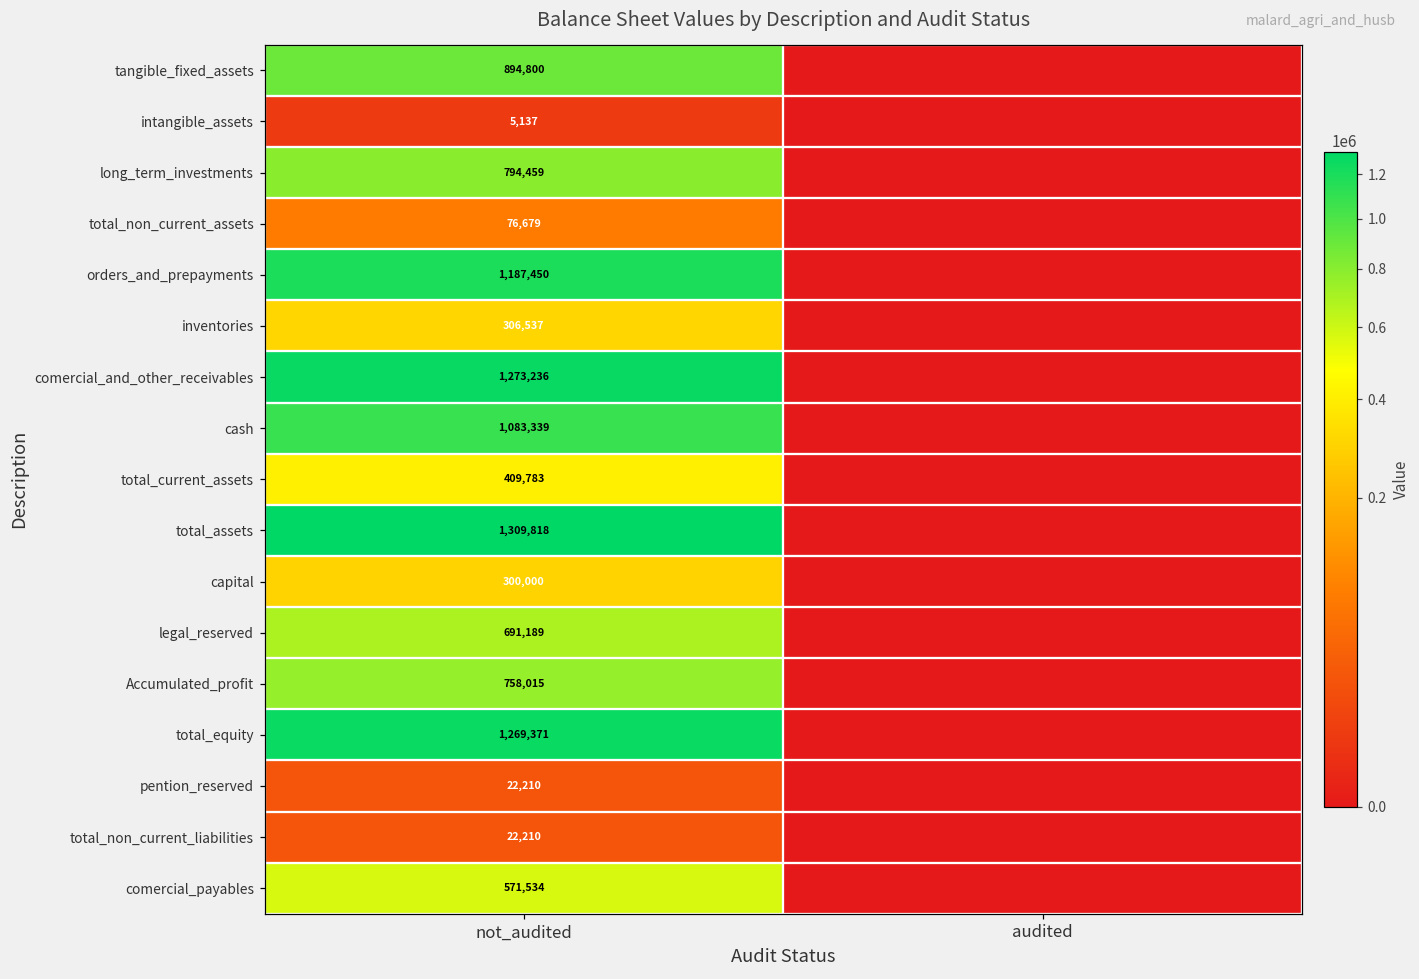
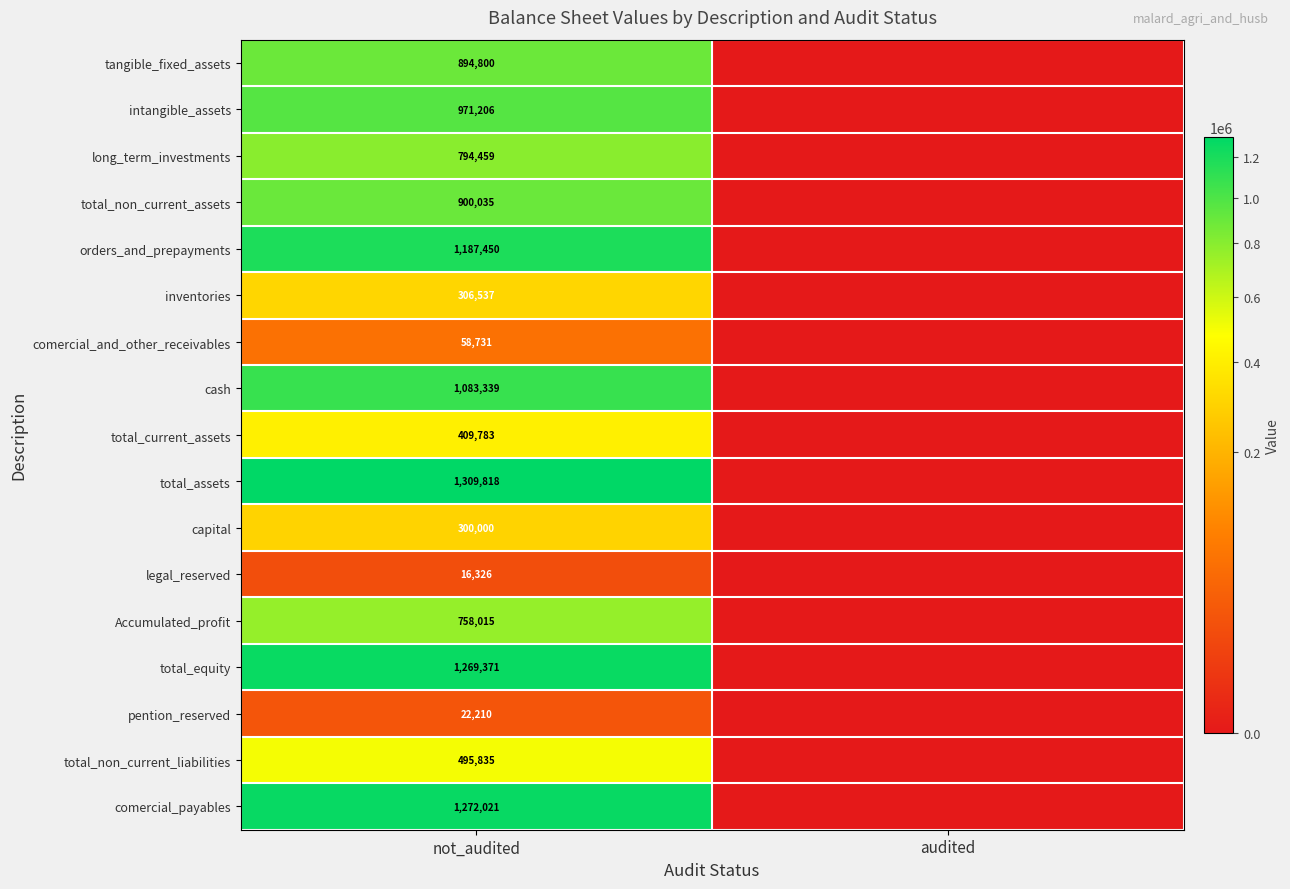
  {
    "tangible_fixed_assets": {
      "not_audited": "894,800"
    },
    "intangible_assets": {
-     "not_audited": "5,137"
+     "not_audited": "971,206"
    },
    "long_term_investments": {
      "not_audited": "794,459"
    },
    "total_non_current_assets": {
-     "not_audited": "76,679"
+     "not_audited": "900,035"
    },
    "orders_and_prepayments": {
      "not_audited": "1,187,450"
    },
    "inventories": {
      "not_audited": "306,537"
    },
    "comercial_and_other_receivables": {
-     "not_audited": "1,273,236"
+     "not_audited": "58,731"
    },
    "cash": {
      "not_audited": "1,083,339"
    },
    "total_current_assets": {
      "not_audited": "409,783"
    },
    "total_assets": {
      "not_audited": "1,309,818"
    },
    "capital": {
      "not_audited": "300,000"
    },
    "legal_reserved": {
-     "not_audited": "691,189"
+     "not_audited": "16,326"
    },
    "Accumulated_profit": {
      "not_audited": "758,015"
    },
    "total_equity": {
      "not_audited": "1,269,371"
    },
    "pention_reserved": {
      "not_audited": "22,210"
    },
    "total_non_current_liabilities": {
-     "not_audited": "22,210"
+     "not_audited": "495,835"
    },
    "comercial_payables": {
-     "not_audited": "571,534"
+     "not_audited": "1,272,021"
    }
  }
